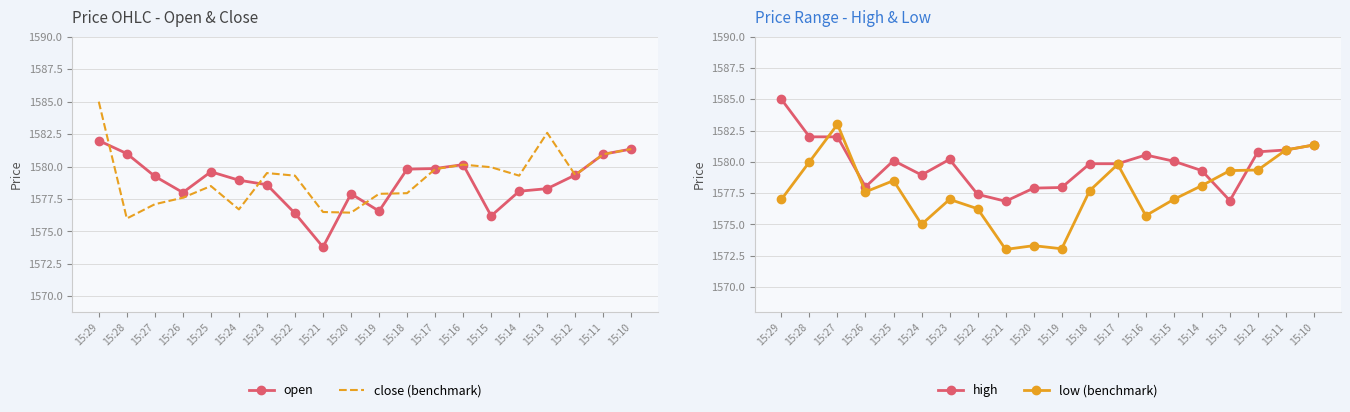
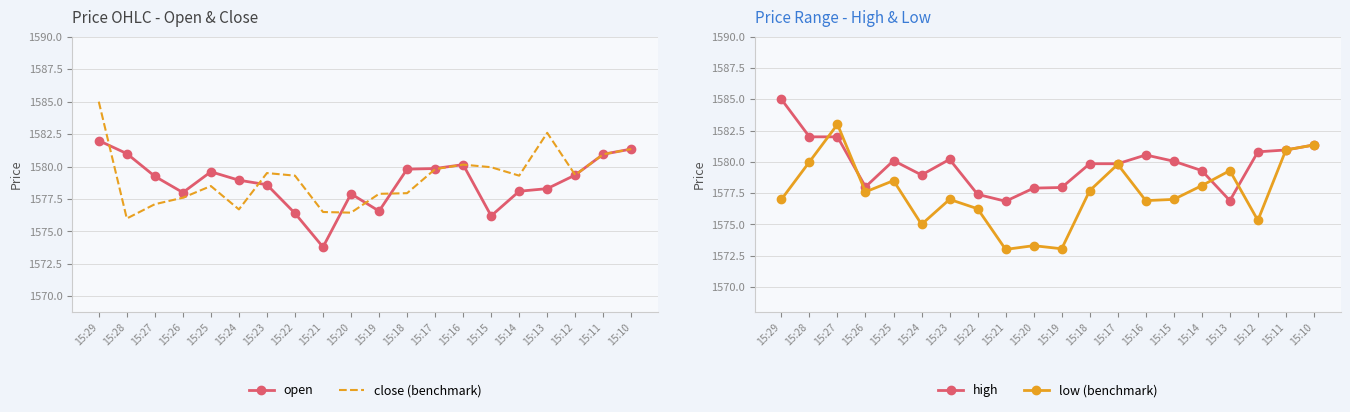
  {
    "Price OHLC - Open & Close": {
      "open": {
        "15:29": 1582.0,
        "15:28": 1581.0,
        "15:27": 1579.3,
        "15:26": 1578.0,
        "15:25": 1579.6,
        "15:24": 1579.0,
        "15:23": 1578.6,
        "15:22": 1576.4,
        "15:21": 1573.8,
        "15:20": 1577.9,
        "15:19": 1576.6,
        "15:18": 1579.8,
        "15:15": 1576.2,
        "15:14": 1578.1,
        "15:13": 1578.3
      },
      "close (benchmark)": {
        "15:29": 1585.0,
        "15:28": 1576.0,
        "15:27": 1577.1,
        "15:26": 1577.6,
        "15:25": 1578.5,
        "15:24": 1576.7,
        "15:23": 1579.5,
        "15:22": 1579.3,
        "15:21": 1576.5,
        "15:20": 1576.5,
        "15:19": 1577.9,
        "15:18": 1578.0,
        "15:15": 1580.0,
        "15:14": 1579.3,
        "15:13": 1582.6
      }
    },
    "Price Range - High & Low": {
      "high": {
        "15:29": 1585.0,
        "15:28": 1582.0,
        "15:27": 1582.0,
        "15:26": 1578.0,
        "15:25": 1580.1,
        "15:24": 1579.0,
        "15:23": 1580.2,
        "15:22": 1577.4,
        "15:21": 1576.9,
        "15:20": 1577.9,
        "15:19": 1578.0,
        "15:18": 1579.9,
        "15:16": 1580.6,
        "15:15": 1580.1,
        "15:14": 1579.3,
        "15:13": 1576.9,
        "15:12": 1580.8
      },
      "low (benchmark)": {
        "15:29": 1577.0,
        "15:28": 1580.0,
        "15:27": 1583.0,
        "15:26": 1577.6,
        "15:25": 1578.5,
        "15:24": 1575.0,
        "15:23": 1577.0,
        "15:22": 1576.3,
        "15:21": 1573.0,
        "15:20": 1573.3,
        "15:19": 1573.1,
        "15:18": 1577.7,
-       "15:16": 1575.7,
+       "15:16": 1576.9,
        "15:15": 1577.0,
        "15:14": 1578.1,
        "15:13": 1579.3,
-       "15:12": 1579.4
+       "15:12": 1575.3
      }
    }
  }
